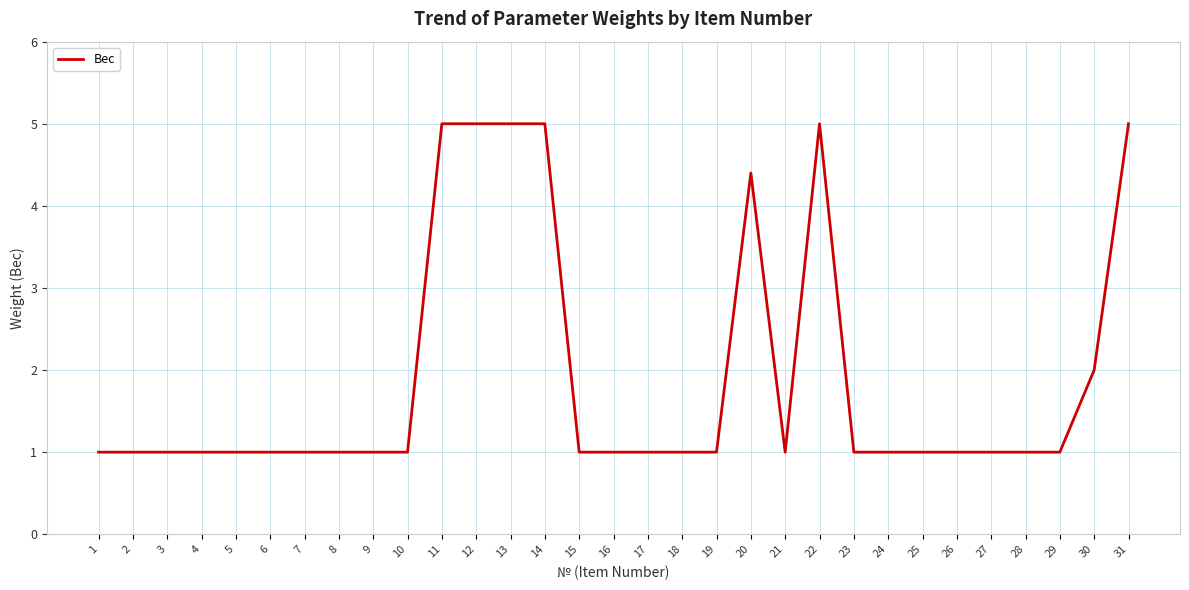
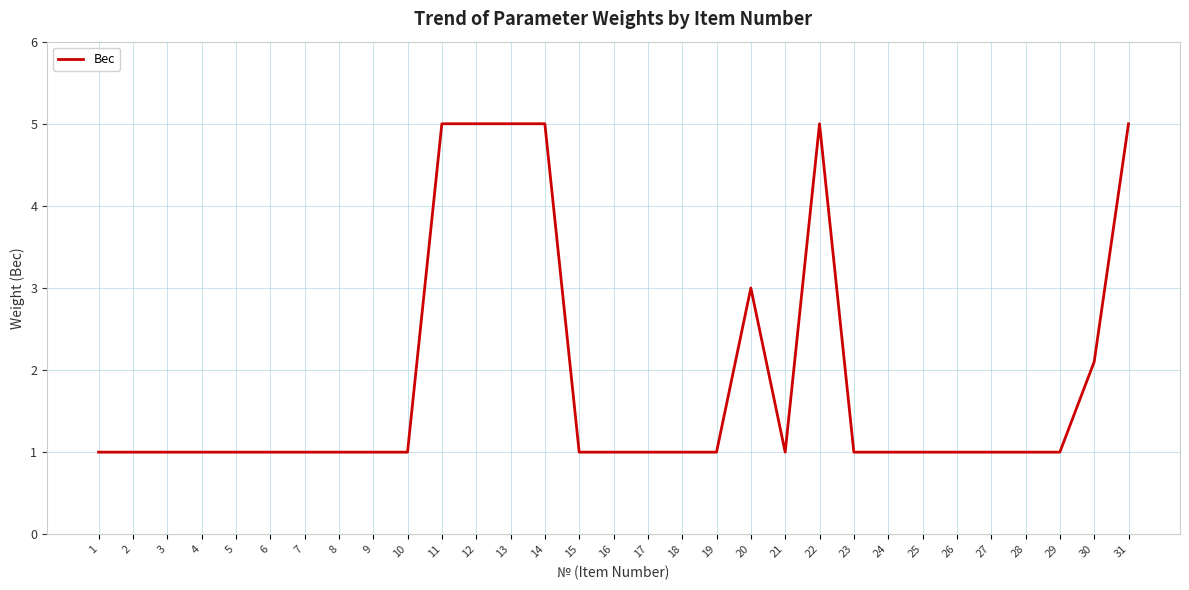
  {
    "1": 1.0,
    "2": 1.0,
    "3": 1.0,
    "4": 1.0,
    "5": 1.0,
    "6": 1.0,
    "7": 1.0,
    "8": 1.0,
    "9": 1.0,
    "10": 1.0,
    "11": 5.0,
    "12": 5.0,
    "13": 5.0,
    "14": 5.0,
    "15": 1.0,
    "16": 1.0,
    "17": 1.0,
    "18": 1.0,
    "19": 1.0,
-   "20": 4.4,
+   "20": 3.0,
    "21": 1.0,
    "22": 5.0,
    "23": 1.0,
    "24": 1.0,
    "25": 1.0,
    "26": 1.0,
    "27": 1.0,
    "28": 1.0,
    "29": 1.0,
-   "30": 2.0,
+   "30": 2.1,
    "31": 5.0
  }
